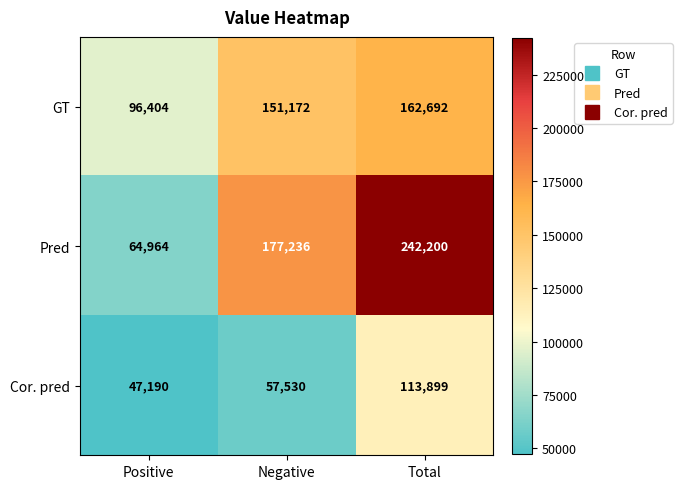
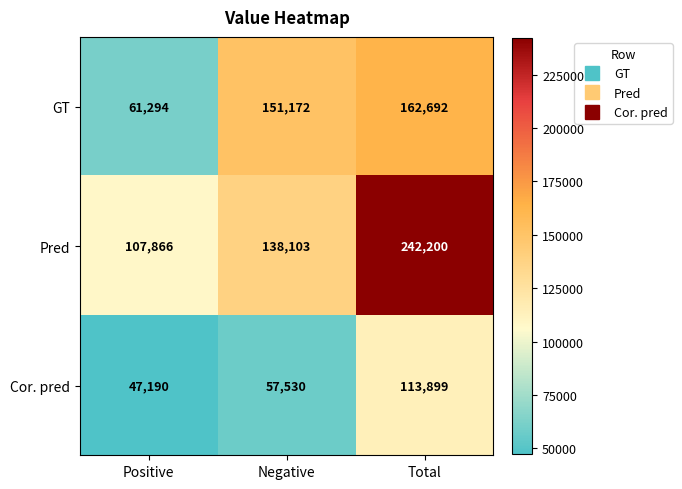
  {
    "GT": {
-     "Positive": "96,404",
+     "Positive": "61,294",
      "Negative": "151,172",
      "Total": "162,692"
    },
    "Pred": {
-     "Positive": "64,964",
-     "Negative": "177,236",
+     "Positive": "107,866",
+     "Negative": "138,103",
      "Total": "242,200"
    },
    "Cor. pred": {
      "Positive": "47,190",
      "Negative": "57,530",
      "Total": "113,899"
    }
  }
